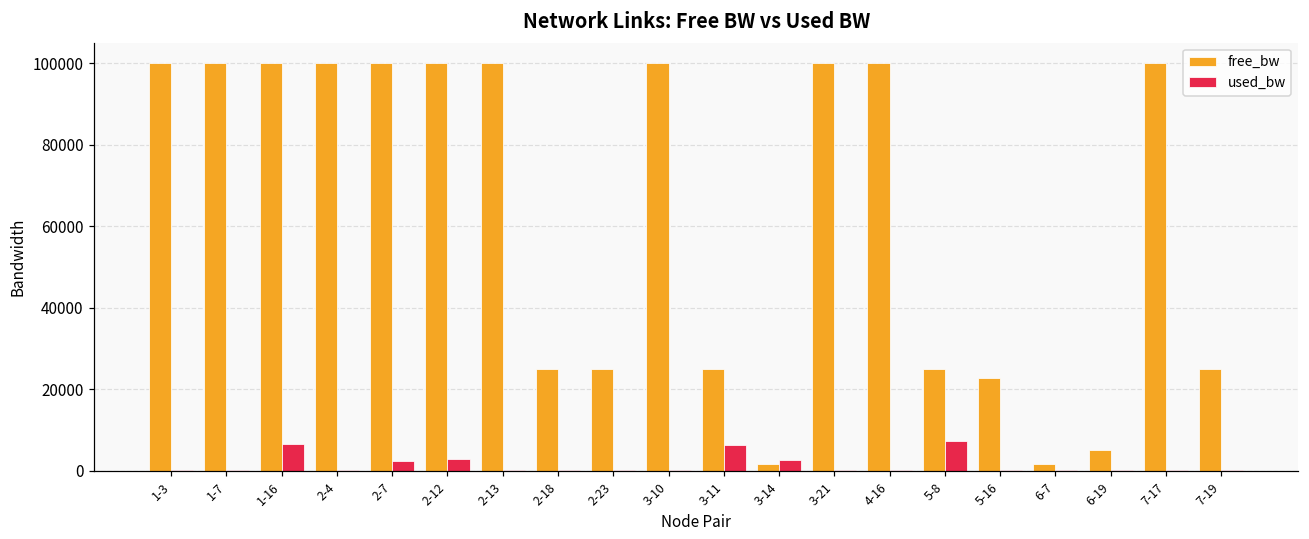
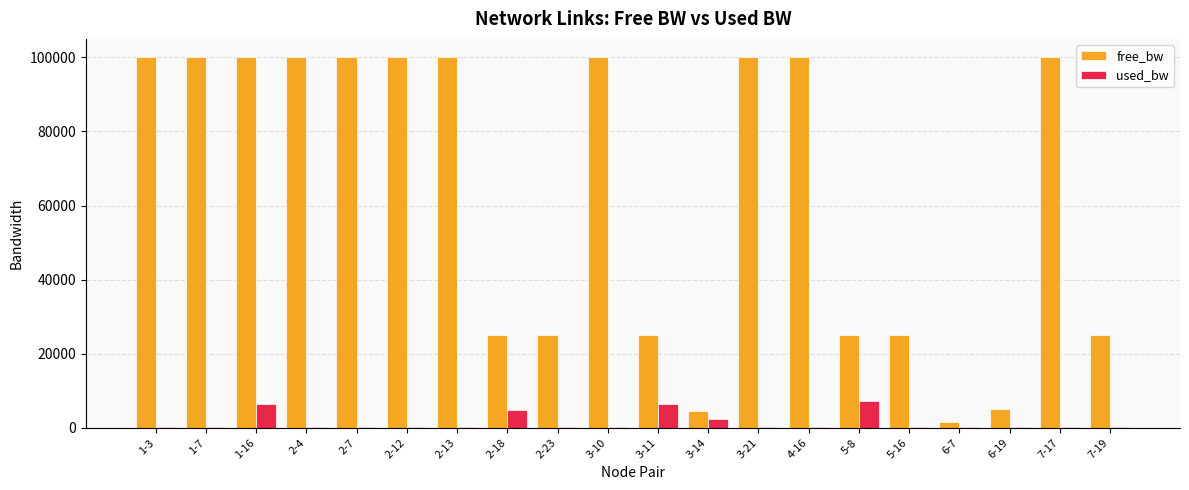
  {
    "free_bw": {
      "1-3": 100000,
      "1-7": 100000,
      "1-16": 100000,
      "2-4": 100000,
      "2-7": 100000,
      "2-12": 100000,
      "2-13": 100000,
      "2-18": 25000,
      "2-23": 25000,
      "3-10": 100000,
      "3-11": 25000,
-     "3-14": 2000,
+     "3-14": 5000,
      "3-21": 100000,
      "4-16": 100000,
      "5-8": 25000,
-     "5-16": 23000,
+     "5-16": 25000,
      "6-7": 2000,
      "6-19": 5000,
      "7-17": 100000,
      "7-19": 25000
    },
    "used_bw": {
      "1-16": 6000,
-     "2-7": 2000,
-     "2-12": 3000,
-     "2-18": 0,
+     "2-7": 0,
+     "2-12": 0,
+     "2-18": 5000,
      "3-11": 6000,
      "3-14": 2000,
      "5-8": 7000
    }
  }
